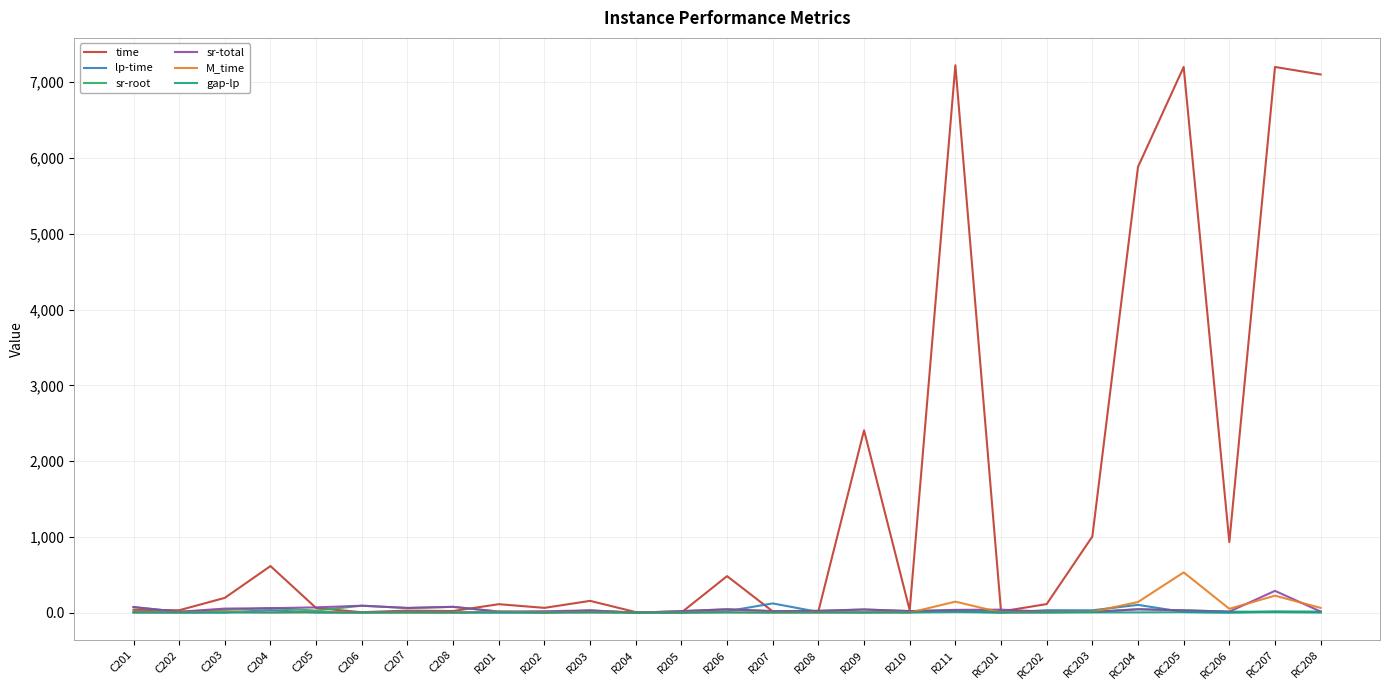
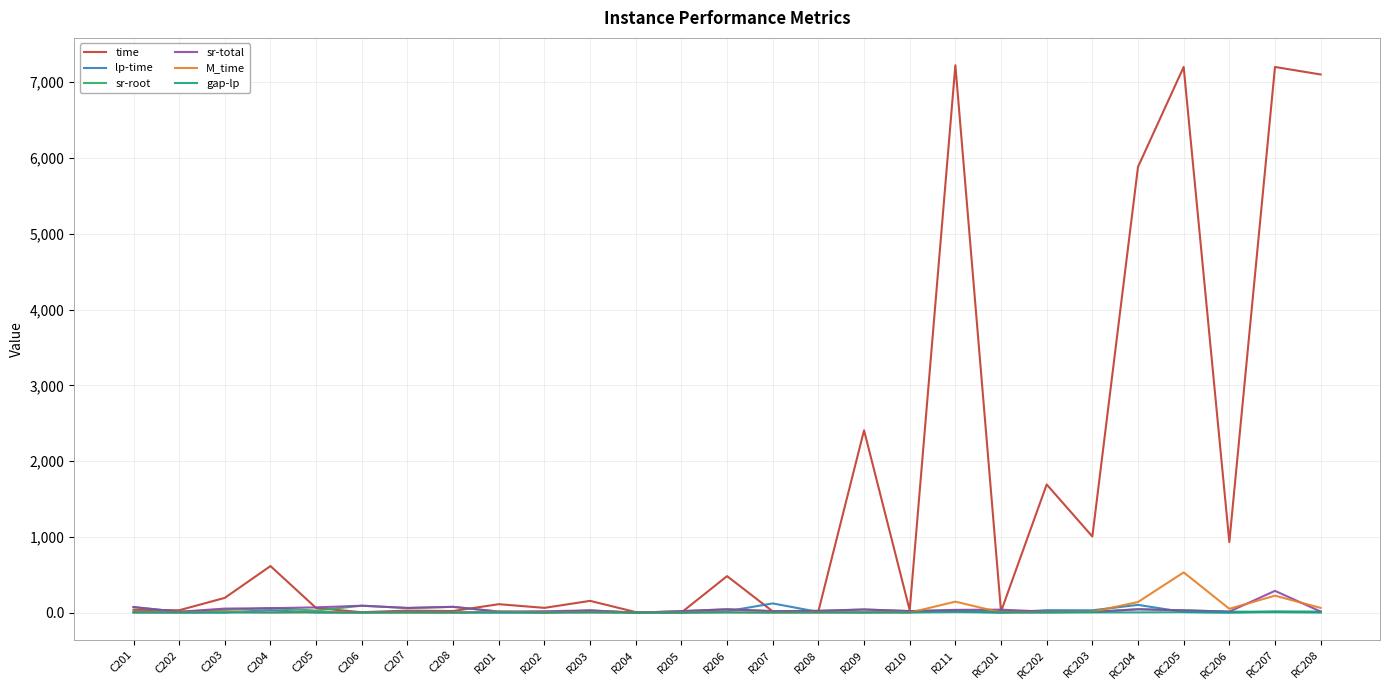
  {
    "time": {
      "C203": "200",
      "C204": "600",
      "R201": "100",
      "R202": "100",
      "R203": "200",
      "R206": "500",
      "R209": "2,400",
      "R211": "7,200",
-     "RC202": "100",
+     "RC202": "1,700",
      "RC203": "1,000",
      "RC204": "5,900",
      "RC205": "7,200",
      "RC206": "900",
      "RC207": "7,200",
      "RC208": "7,100"
    },
    "lp-time": {
      "R207": "100",
      "RC204": "100"
    },
    "sr-total": {
      "RC207": "300"
    },
    "M_time": {
      "R211": "100",
      "RC204": "100",
      "RC205": "500",
      "RC206": "100",
      "RC207": "200",
      "RC208": "100"
    }
  }
